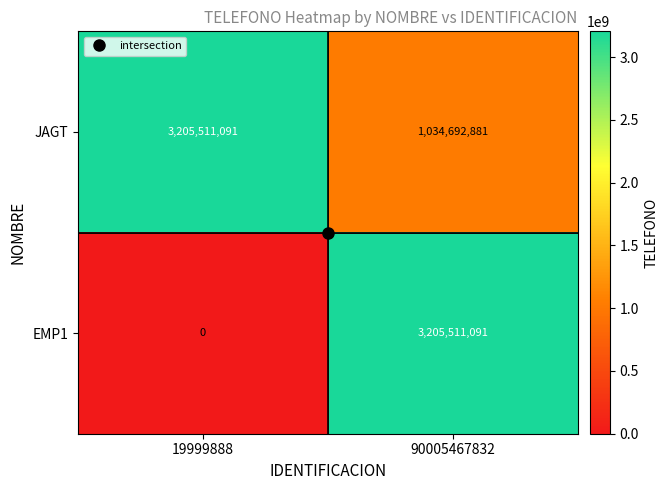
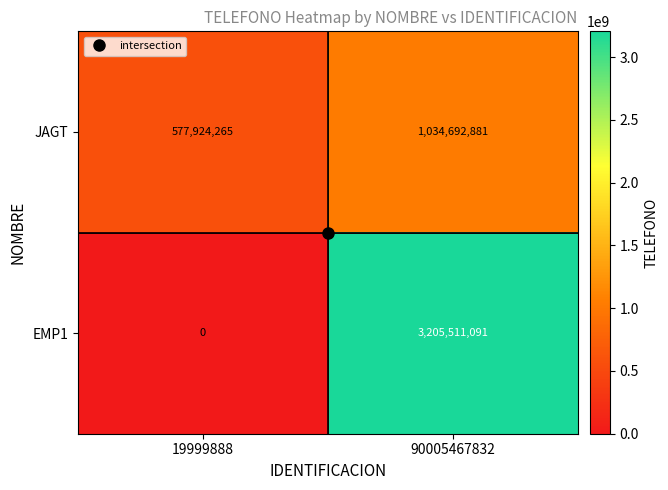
  {
    "JAGT": {
-     "19999888": "3,205,511,091",
+     "19999888": "577,924,265",
      "90005467832": "1,034,692,881"
    },
    "EMP1": {
      "19999888": "0",
      "90005467832": "3,205,511,091"
    }
  }
